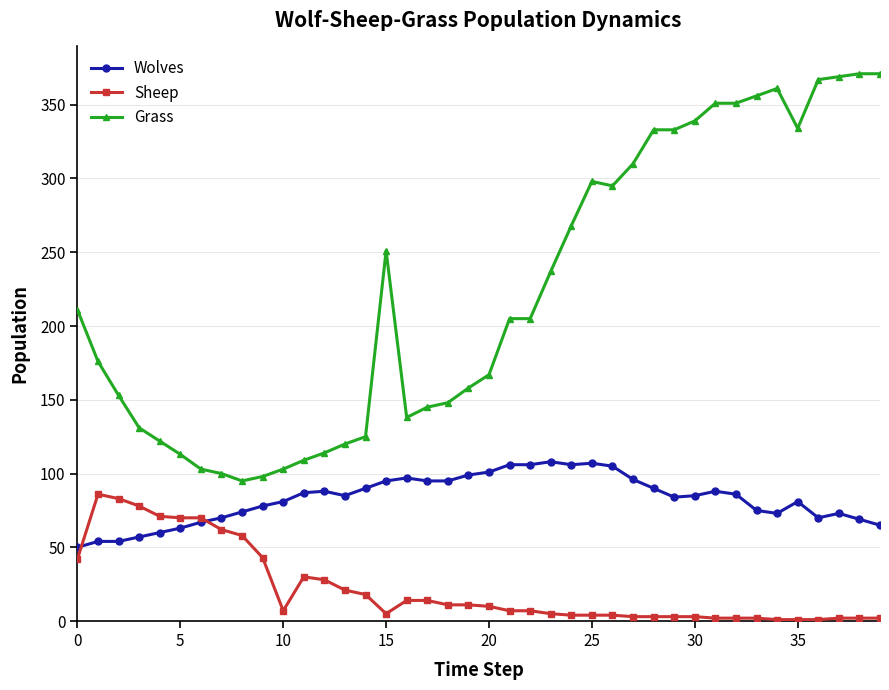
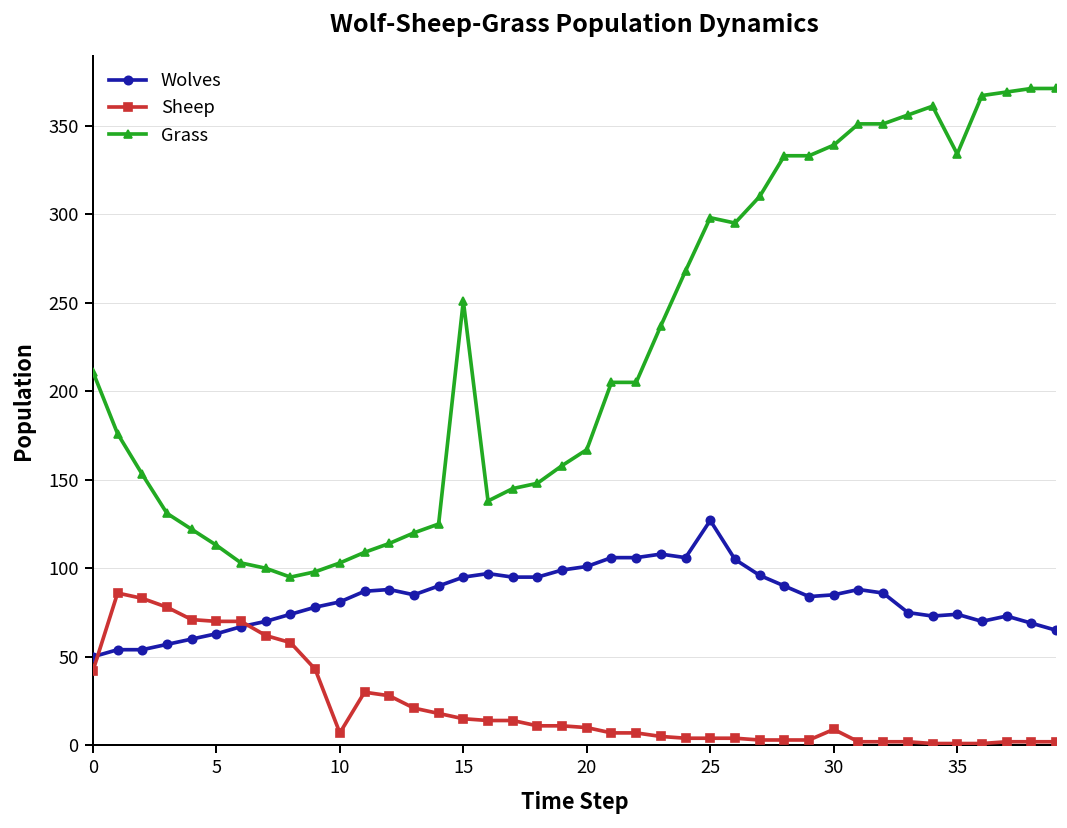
  {
    "Wolves": {
      "0": 50,
      "5": 63,
      "10": 81,
      "15": 95,
      "20": 101,
-     "25": 107,
+     "25": 127,
      "30": 85,
-     "35": 81
+     "35": 74
    },
    "Sheep": {
      "0": 42,
      "5": 70,
      "10": 7,
-     "15": 5,
+     "15": 15,
      "20": 10,
      "25": 4,
-     "30": 3,
+     "30": 9,
      "35": 1
    },
    "Grass": {
      "0": 211,
      "5": 113,
      "10": 103,
      "15": 251,
      "20": 167,
      "25": 298,
      "30": 339,
      "35": 334
    }
  }
